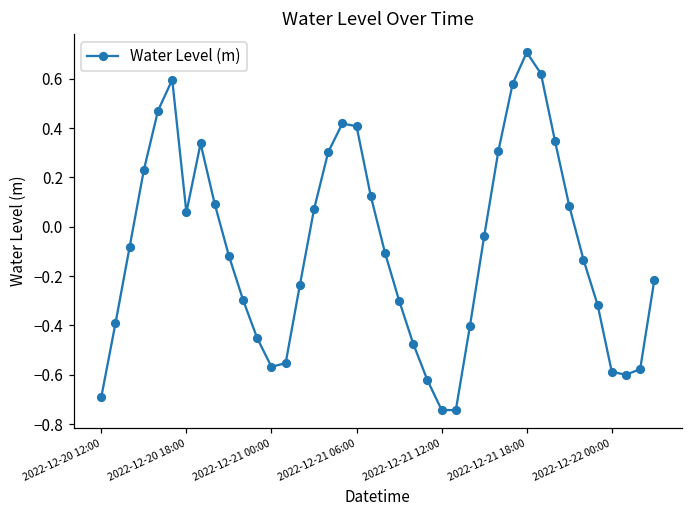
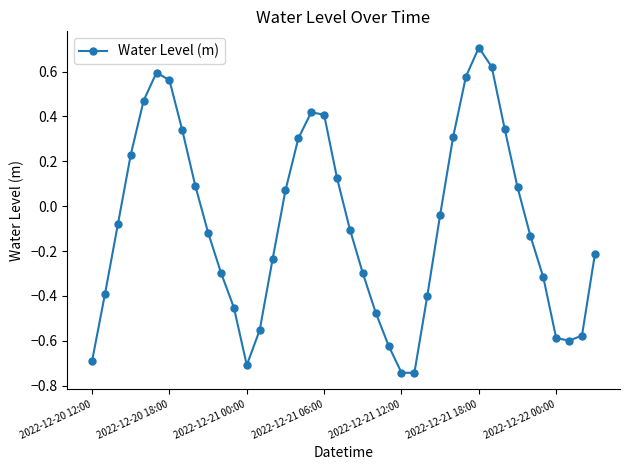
  {
    "2022-12-20 12:00": -0.69,
-   "2022-12-20 18:00": 0.06,
-   "2022-12-21 00:00": -0.57,
+   "2022-12-20 18:00": 0.56,
+   "2022-12-21 00:00": -0.71,
    "2022-12-21 06:00": 0.41,
    "2022-12-21 12:00": -0.74,
    "2022-12-21 18:00": 0.71,
    "2022-12-22 00:00": -0.59
  }
